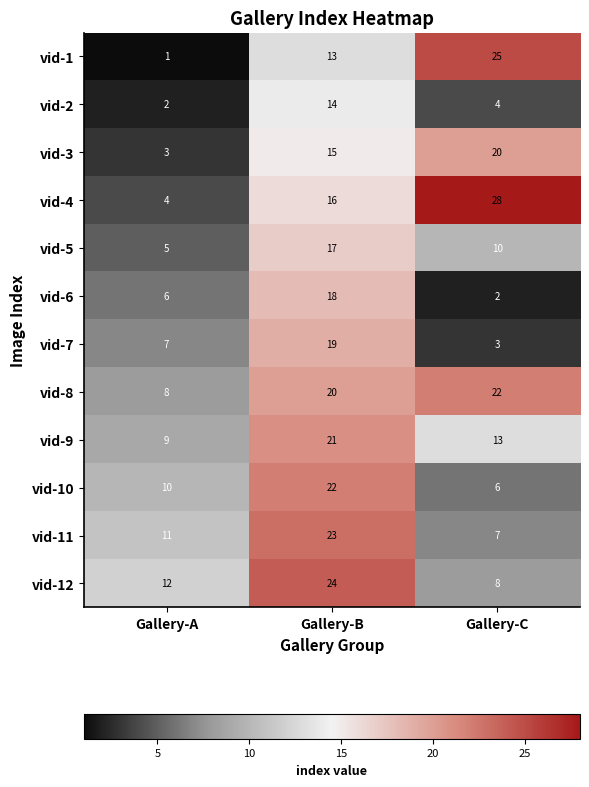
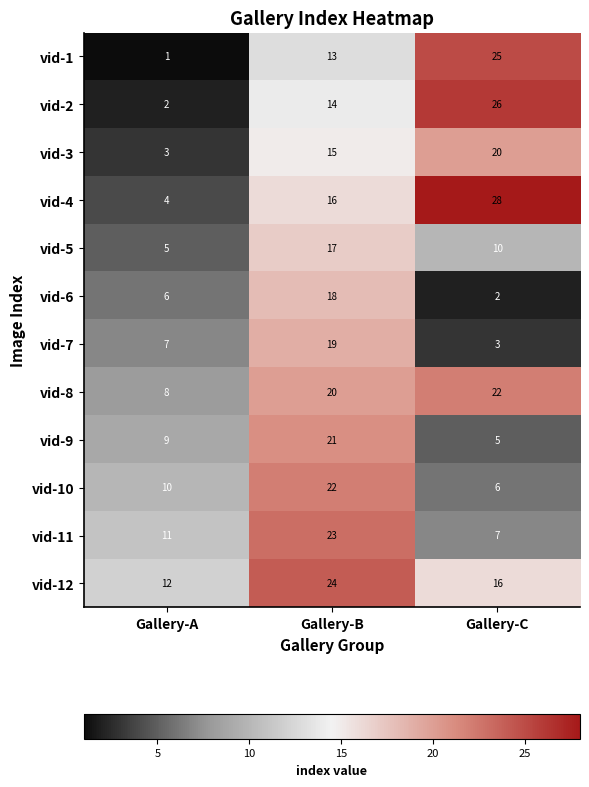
  {
    "vid-1": {
      "Gallery-A": 1,
      "Gallery-B": 13,
      "Gallery-C": 25
    },
    "vid-2": {
      "Gallery-A": 2,
      "Gallery-B": 14,
-     "Gallery-C": 4
+     "Gallery-C": 26
    },
    "vid-3": {
      "Gallery-A": 3,
      "Gallery-B": 15,
      "Gallery-C": 20
    },
    "vid-4": {
      "Gallery-A": 4,
      "Gallery-B": 16,
      "Gallery-C": 28
    },
    "vid-5": {
      "Gallery-A": 5,
      "Gallery-B": 17,
      "Gallery-C": 10
    },
    "vid-6": {
      "Gallery-A": 6,
      "Gallery-B": 18,
      "Gallery-C": 2
    },
    "vid-7": {
      "Gallery-A": 7,
      "Gallery-B": 19,
      "Gallery-C": 3
    },
    "vid-8": {
      "Gallery-A": 8,
      "Gallery-B": 20,
      "Gallery-C": 22
    },
    "vid-9": {
      "Gallery-A": 9,
      "Gallery-B": 21,
-     "Gallery-C": 13
+     "Gallery-C": 5
    },
    "vid-10": {
      "Gallery-A": 10,
      "Gallery-B": 22,
      "Gallery-C": 6
    },
    "vid-11": {
      "Gallery-A": 11,
      "Gallery-B": 23,
      "Gallery-C": 7
    },
    "vid-12": {
      "Gallery-A": 12,
      "Gallery-B": 24,
-     "Gallery-C": 8
+     "Gallery-C": 16
    }
  }
